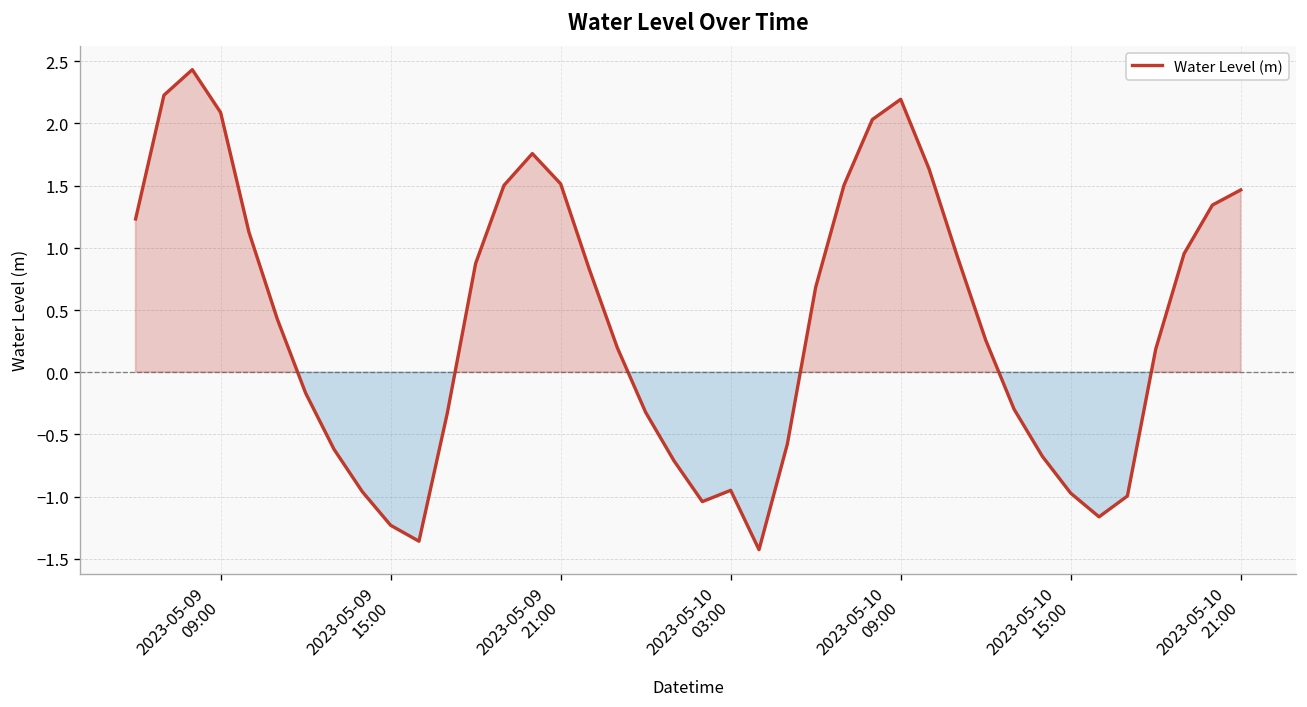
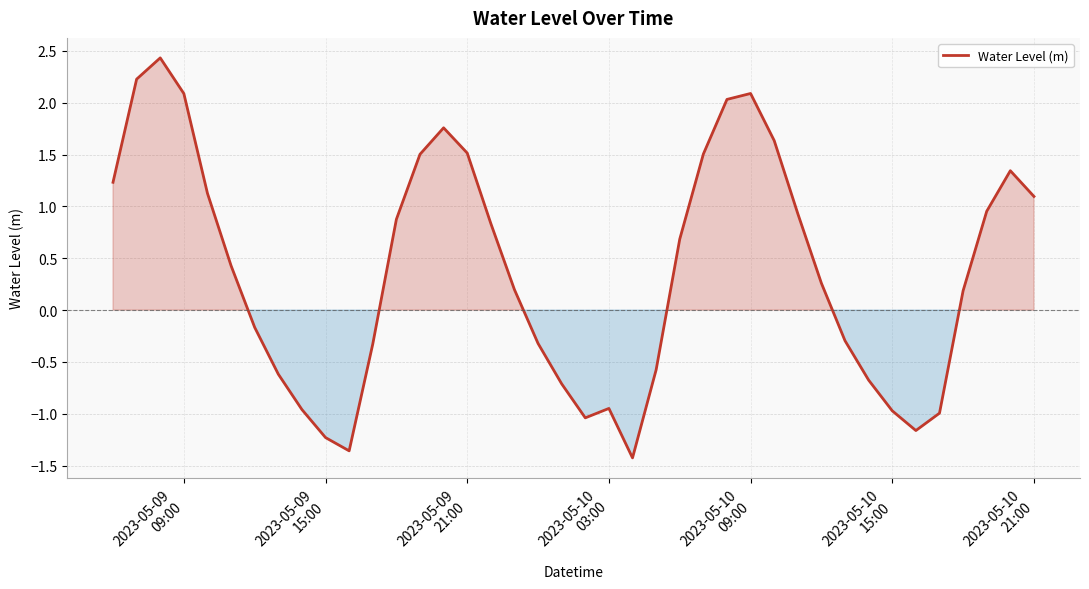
  {
    "2023-05-09 09:00": 2.09,
    "2023-05-09 15:00": -1.23,
    "2023-05-09 21:00": 1.51,
    "2023-05-10 03:00": -0.95,
-   "2023-05-10 09:00": 2.19,
+   "2023-05-10 09:00": 2.09,
    "2023-05-10 15:00": -0.97,
-   "2023-05-10 21:00": 1.47
+   "2023-05-10 21:00": 1.10
  }
